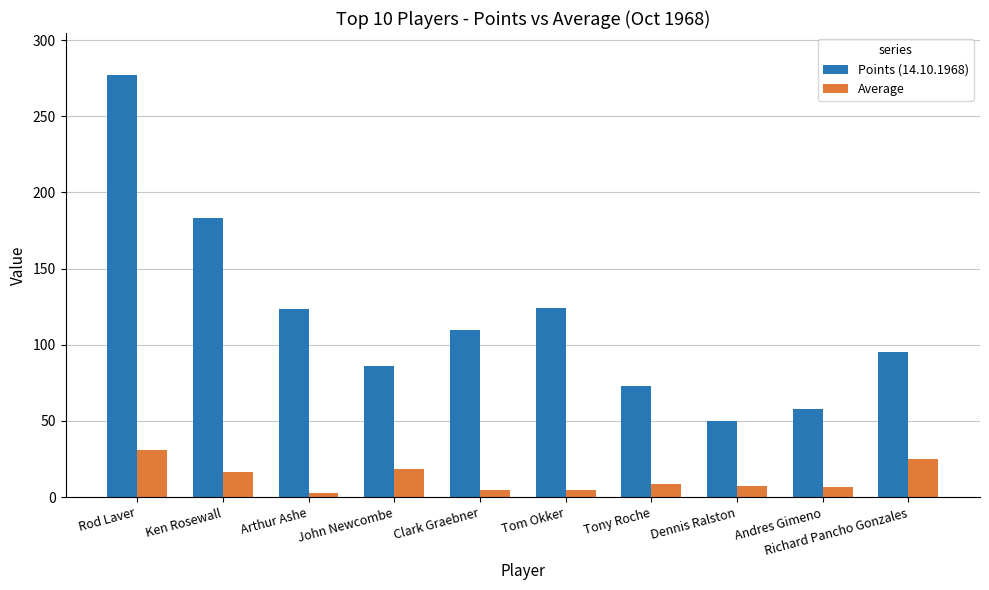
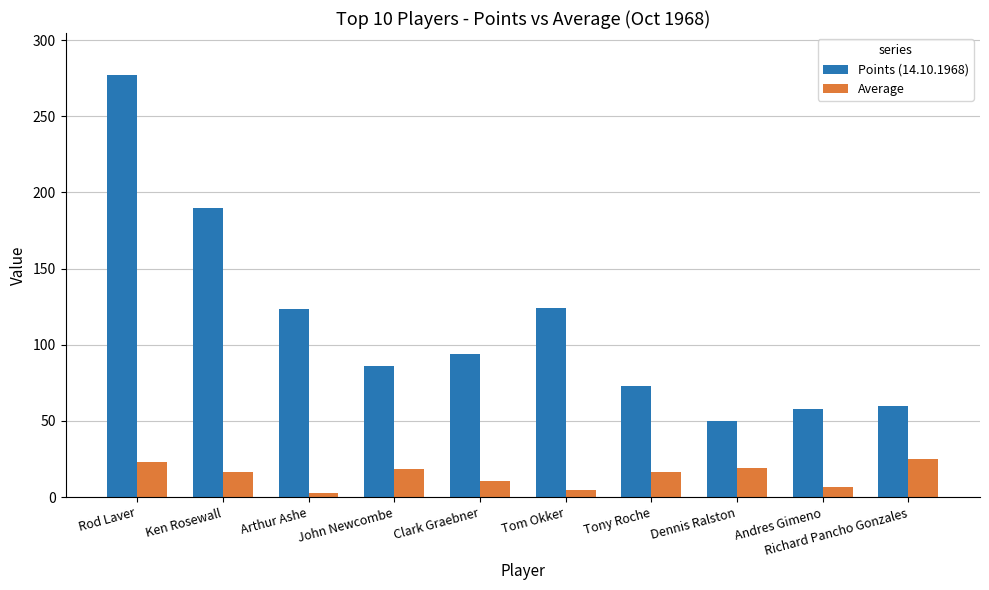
  {
    "Points (14.10.1968)": {
      "Rod Laver": 277,
-     "Ken Rosewall": 183,
+     "Ken Rosewall": 190,
      "Arthur Ashe": 124,
      "John Newcombe": 86,
-     "Clark Graebner": 110,
+     "Clark Graebner": 94,
      "Tom Okker": 124,
      "Tony Roche": 73,
      "Dennis Ralston": 50,
      "Andres Gimeno": 58,
-     "Richard Pancho Gonzales": 95
+     "Richard Pancho Gonzales": 60
    },
    "Average": {
-     "Rod Laver": 31,
+     "Rod Laver": 23,
      "Ken Rosewall": 17,
      "Arthur Ashe": 3,
      "John Newcombe": 19,
-     "Clark Graebner": 5,
+     "Clark Graebner": 10,
      "Tom Okker": 5,
-     "Tony Roche": 8,
-     "Dennis Ralston": 7,
+     "Tony Roche": 16,
+     "Dennis Ralston": 19,
      "Andres Gimeno": 7,
      "Richard Pancho Gonzales": 25
    }
  }
